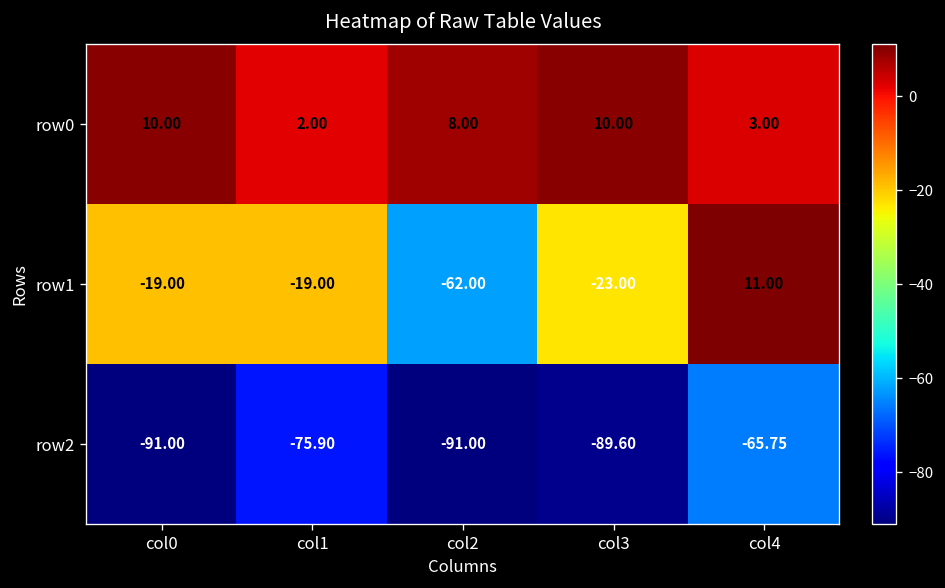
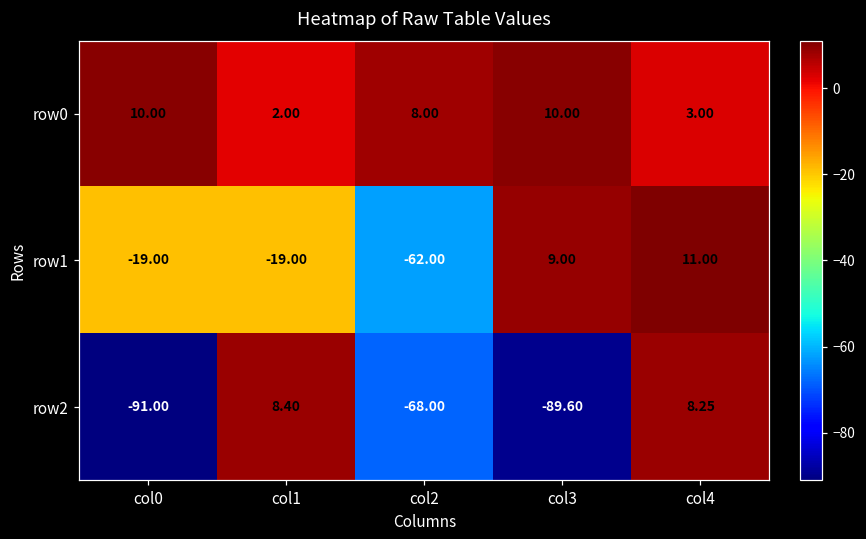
  {
    "row0": {
      "col0": 10.00,
      "col1": 2.00,
      "col2": 8.00,
      "col3": 10.00,
      "col4": 3.00
    },
    "row1": {
      "col0": -19.00,
      "col1": -19.00,
      "col2": -62.00,
-     "col3": -23.00,
+     "col3": 9.00,
      "col4": 11.00
    },
    "row2": {
      "col0": -91.00,
-     "col1": -75.90,
-     "col2": -91.00,
+     "col1": 8.40,
+     "col2": -68.00,
      "col3": -89.60,
-     "col4": -65.75
+     "col4": 8.25
    }
  }
